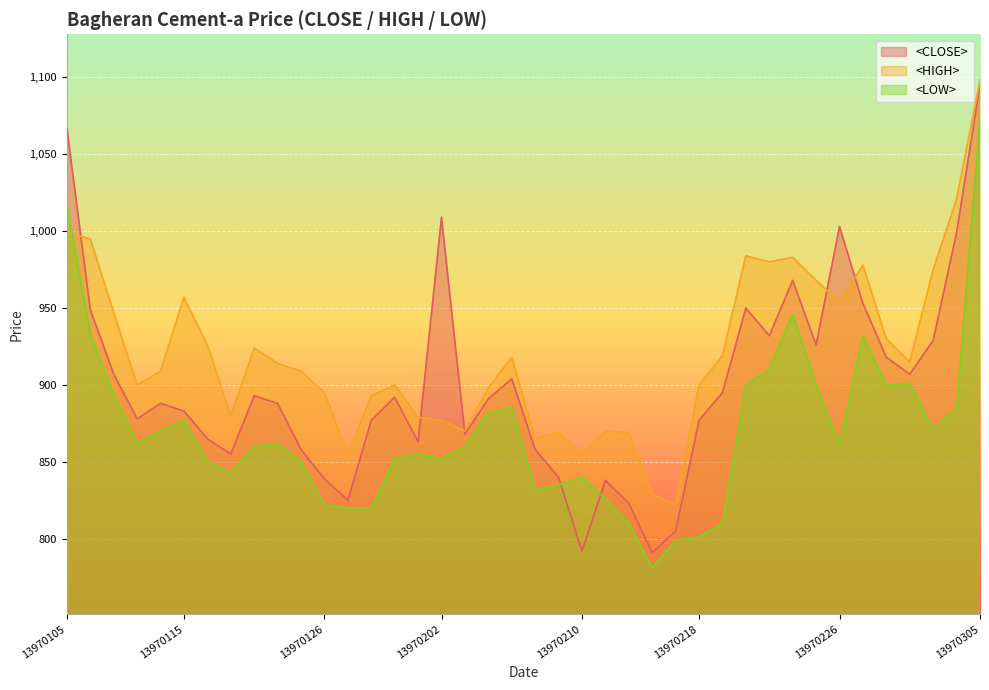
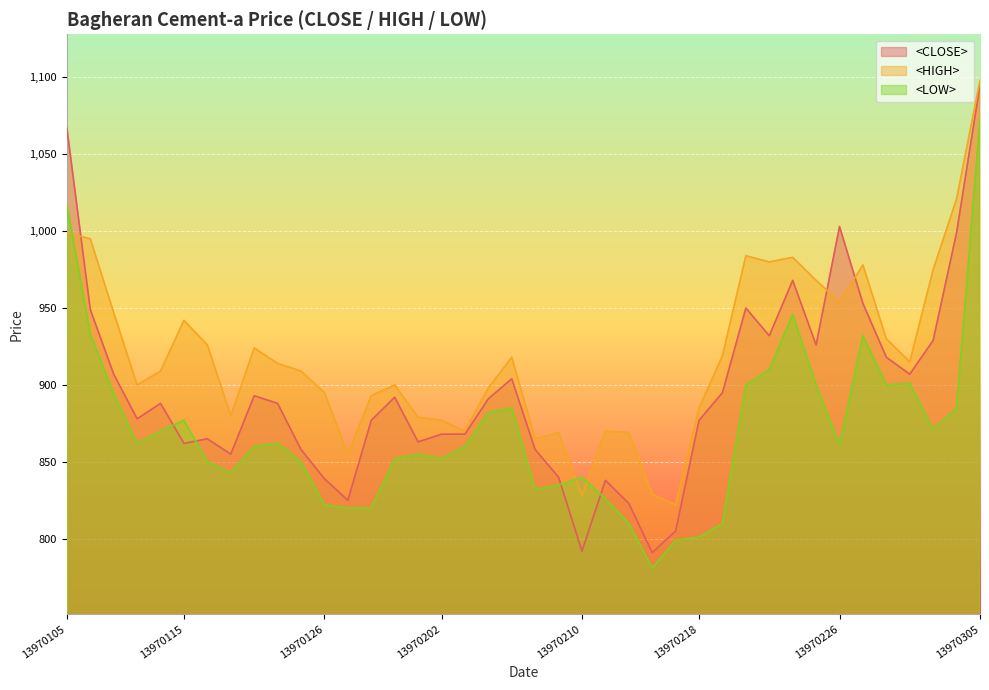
  {
    "<CLOSE>": {
      "13970105": "1,067",
-     "13970115": "883",
+     "13970115": "862",
      "13970126": "839",
-     "13970202": "1,009",
+     "13970202": "868",
      "13970210": "792",
      "13970218": "877",
      "13970226": "1,003",
      "13970305": "1,095"
    },
    "<HIGH>": {
      "13970105": "999",
-     "13970115": "957",
+     "13970115": "942",
      "13970126": "895",
      "13970202": "877",
-     "13970210": "855",
-     "13970218": "900",
+     "13970210": "828",
+     "13970218": "885",
      "13970226": "954",
      "13970305": "1,098"
    },
    "<LOW>": {
      "13970105": "1,017",
      "13970115": "877",
      "13970126": "822",
      "13970202": "852",
      "13970210": "840",
      "13970218": "801",
      "13970226": "861",
      "13970305": "1,072"
    }
  }
